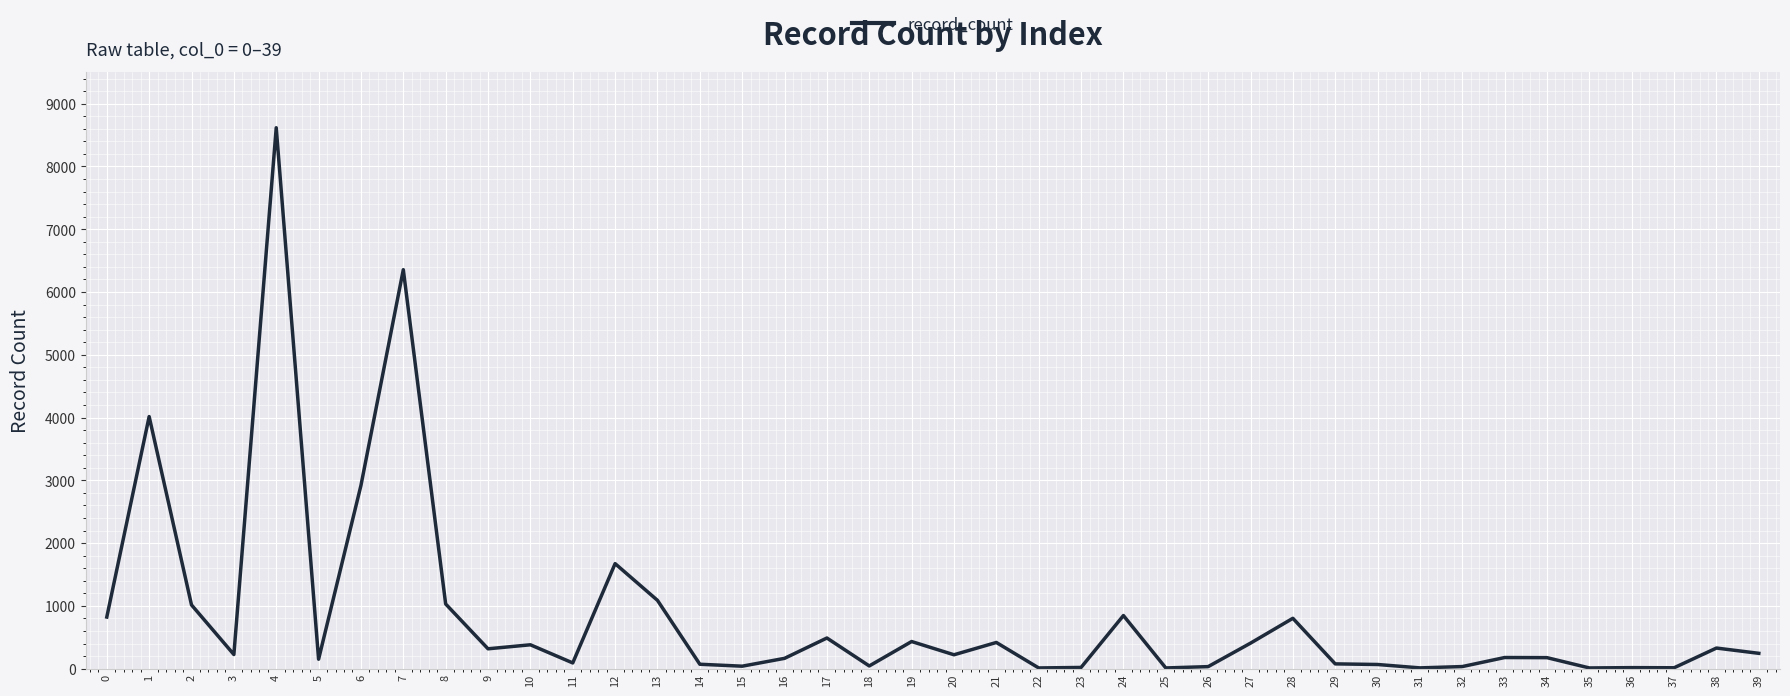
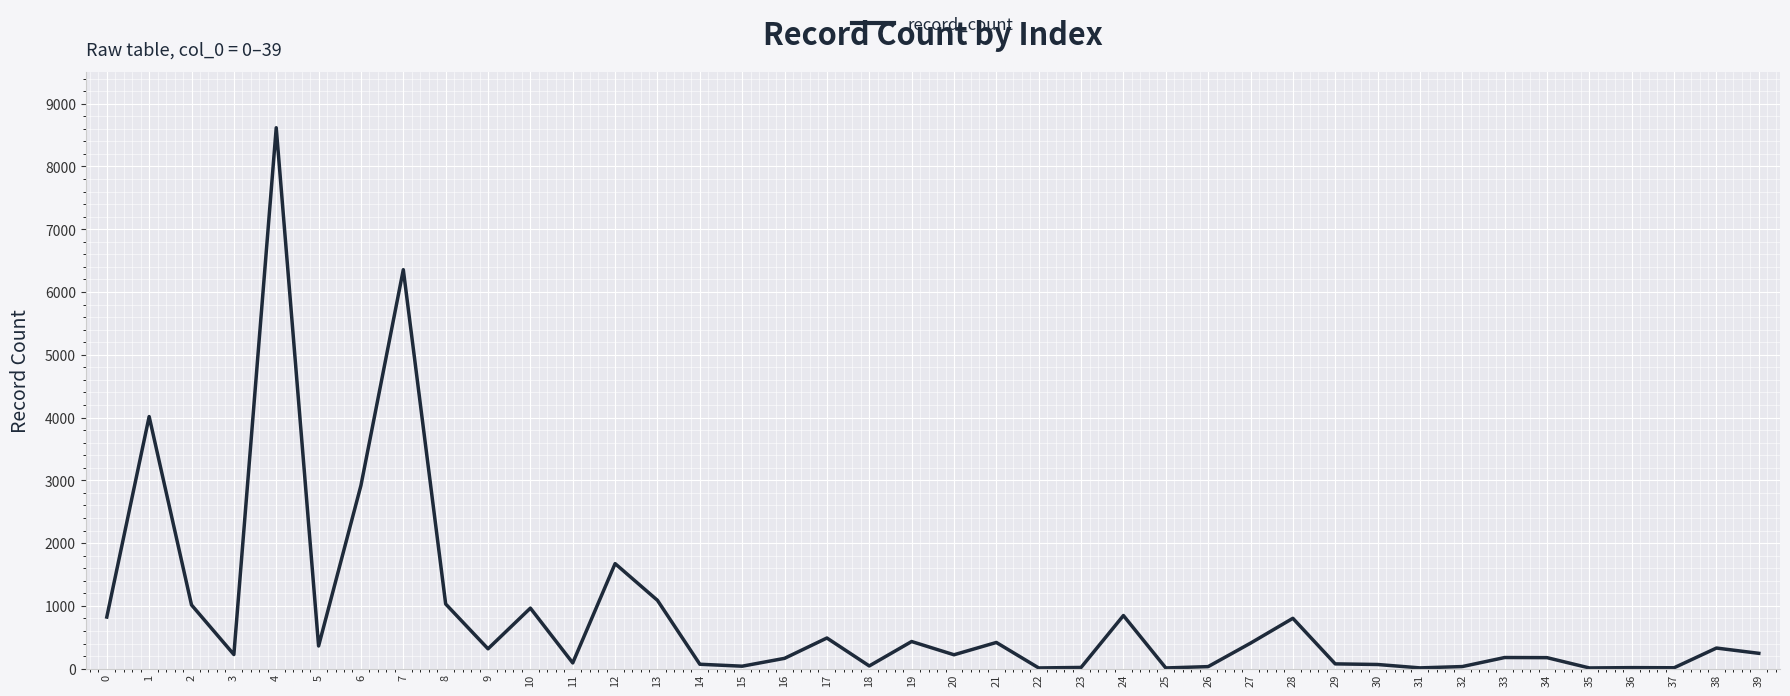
  {
    "0": 800,
    "1": 4000,
    "2": 1000,
    "3": 200,
    "4": 8600,
-   "5": 200,
+   "5": 400,
    "6": 2900,
    "7": 6400,
    "8": 1000,
    "9": 300,
-   "10": 400,
+   "10": 1000,
    "11": 100,
    "12": 1700,
    "13": 1100,
    "14": 100,
    "15": 0,
    "16": 200,
    "17": 500,
    "18": 0,
    "19": 400,
    "20": 200,
    "21": 400,
    "22": 0,
    "23": 0,
    "24": 800,
    "25": 0,
    "26": 0,
    "27": 400,
    "28": 800,
    "29": 100,
    "30": 100,
    "31": 0,
    "32": 0,
    "33": 200,
    "34": 200,
    "35": 0,
    "36": 0,
    "37": 0,
    "38": 300,
    "39": 200
  }
